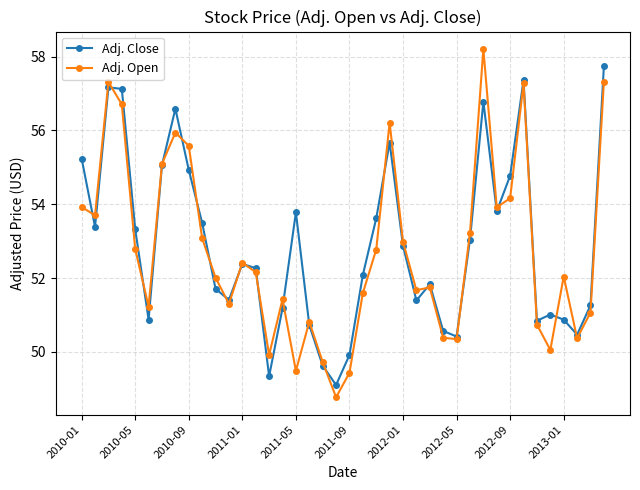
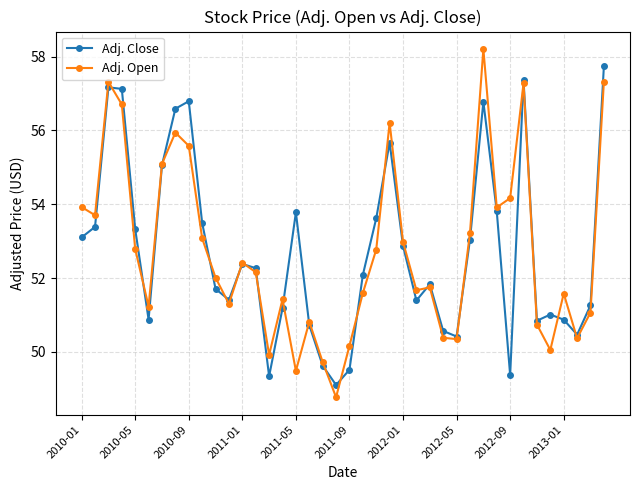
  {
    "Adj. Close": {
-     "2010-01": 55.2,
+     "2010-01": 53.1,
      "2010-05": 53.3,
-     "2010-09": 54.9,
+     "2010-09": 56.8,
      "2011-05": 53.8,
-     "2011-09": 49.9,
+     "2011-09": 49.5,
      "2012-01": 52.9,
      "2012-05": 50.4,
-     "2012-09": 54.8,
+     "2012-09": 49.4,
      "2013-01": 50.9
    },
    "Adj. Open": {
      "2010-01": 53.9,
      "2010-05": 52.8,
      "2010-09": 55.6,
      "2011-05": 49.5,
-     "2011-09": 49.4,
+     "2011-09": 50.2,
      "2012-01": 53.0,
      "2012-05": 50.3,
      "2012-09": 54.2,
-     "2013-01": 52.0
+     "2013-01": 51.6
    }
  }
